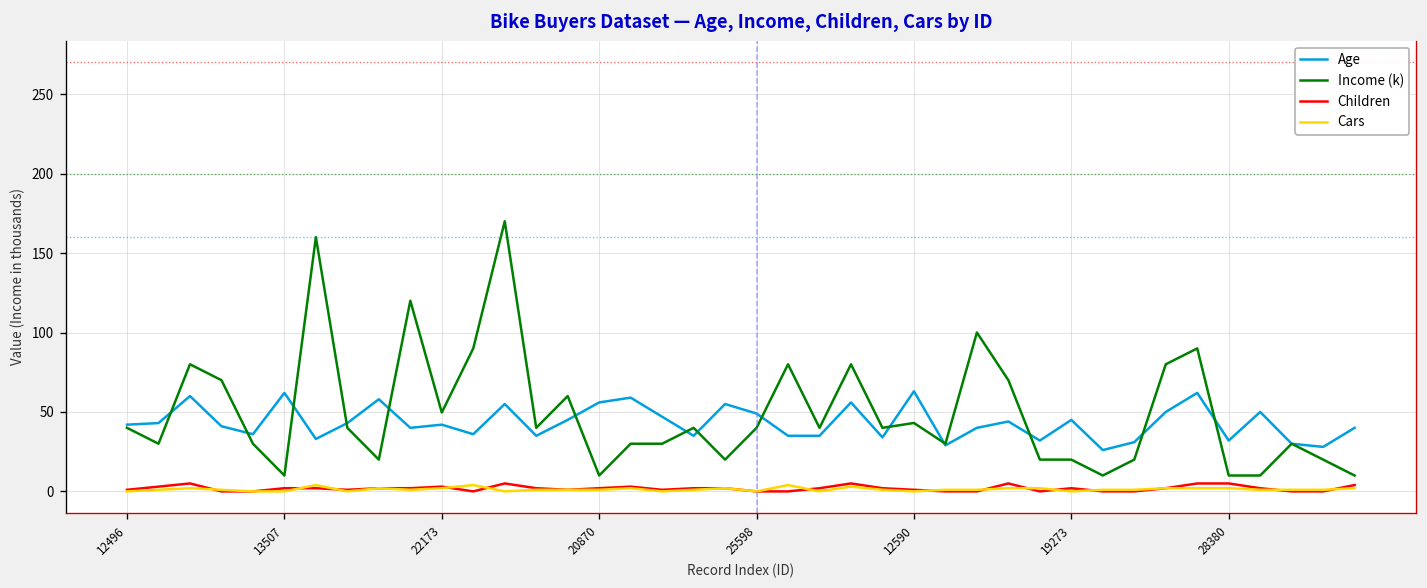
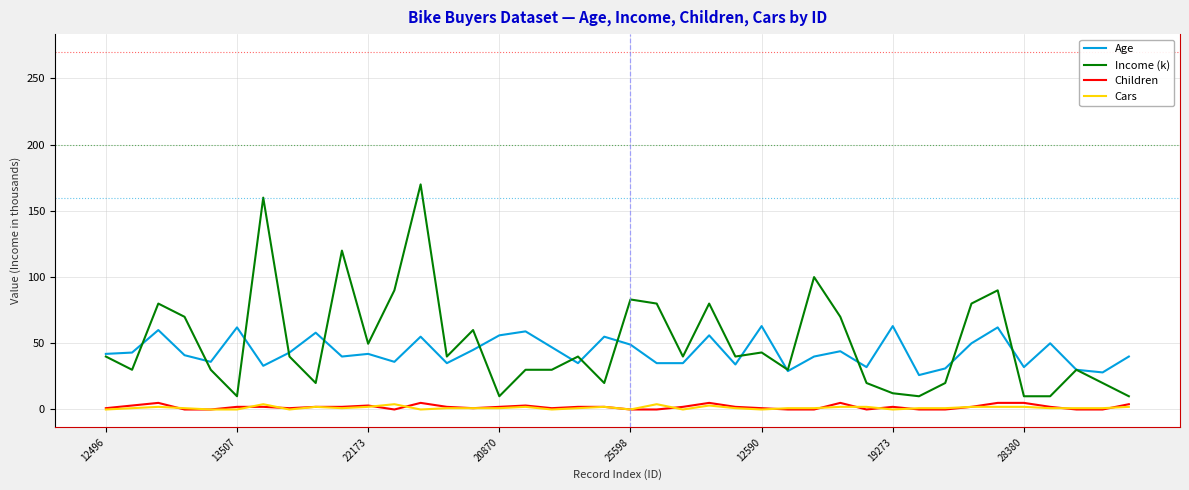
  {
    "Age": {
      "12496": 42,
      "13507": 62,
      "22173": 42,
      "20870": 56,
      "25598": 49,
      "12590": 63,
-     "19273": 45,
+     "19273": 63,
      "28380": 32
    },
    "Income (k)": {
      "12496": 40,
      "13507": 10,
      "22173": 50,
      "20870": 10,
-     "25598": 40,
+     "25598": 83,
      "12590": 43,
-     "19273": 20,
+     "19273": 12,
      "28380": 10
    },
    "Children": {
      "13507": 2,
      "19273": 2,
      "28380": 5
    },
    "Cars": {
      "13507": 0,
      "19273": 0,
      "28380": 2
    }
  }
